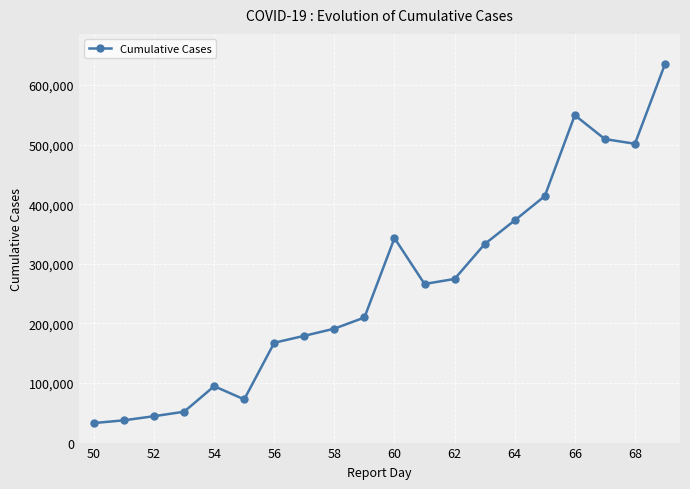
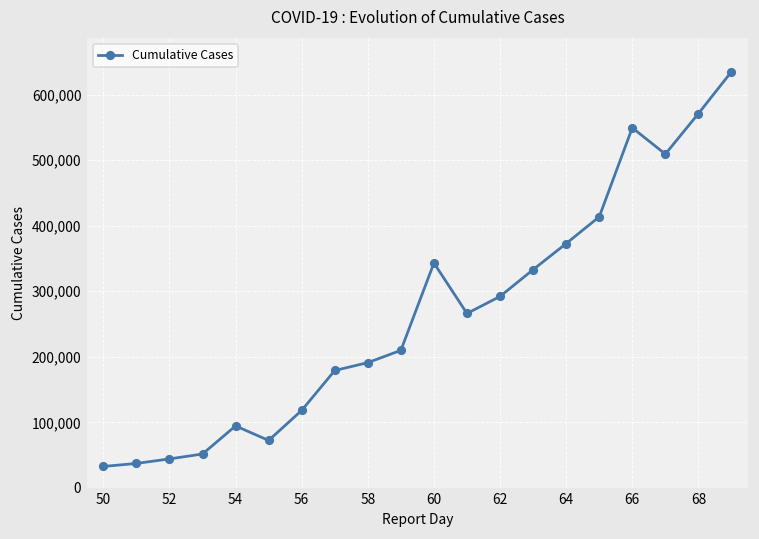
  {
    "50": "30,000",
    "52": "40,000",
    "54": "90,000",
-   "56": "170,000",
+   "56": "120,000",
    "58": "190,000",
    "60": "340,000",
-   "62": "270,000",
+   "62": "290,000",
    "64": "370,000",
    "66": "550,000",
-   "68": "500,000"
+   "68": "570,000"
  }
